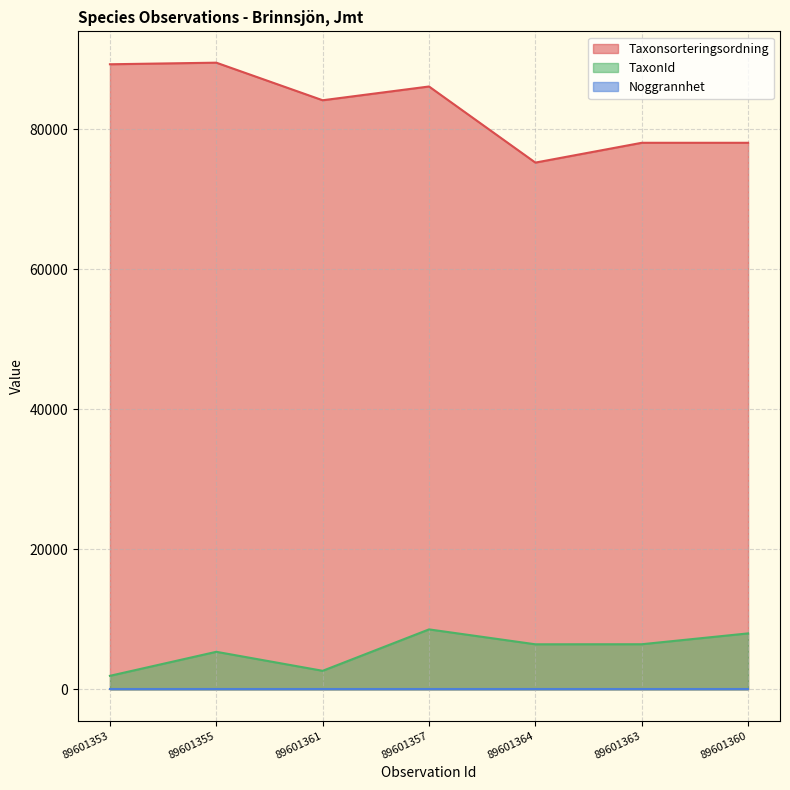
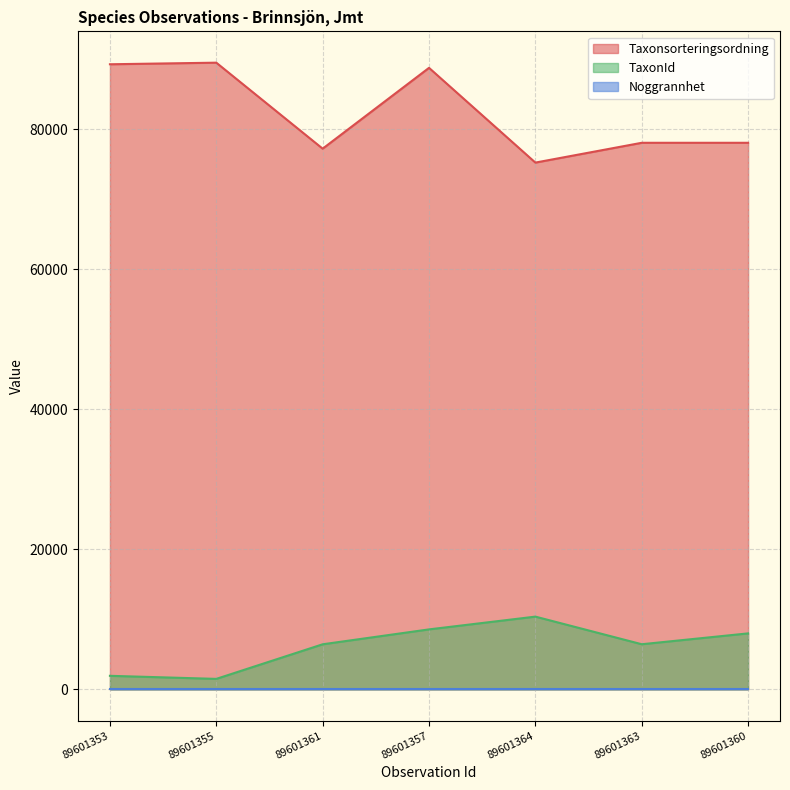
  {
    "Taxonsorteringsordning": {
      "89601353": 89000,
      "89601355": 90000,
-     "89601361": 84000,
-     "89601357": 86000,
+     "89601361": 77000,
+     "89601357": 89000,
      "89601364": 75000,
      "89601363": 78000,
      "89601360": 78000
    },
    "TaxonId": {
      "89601353": 2000,
-     "89601355": 5000,
-     "89601361": 3000,
+     "89601355": 2000,
+     "89601361": 6000,
      "89601357": 9000,
-     "89601364": 6000,
+     "89601364": 10000,
      "89601363": 6000,
      "89601360": 8000
    },
    "Noggrannhet": {
      "89601353": 0,
      "89601355": 0,
      "89601361": 0,
      "89601357": 0,
      "89601364": 0,
      "89601363": 0,
      "89601360": 0
    }
  }
